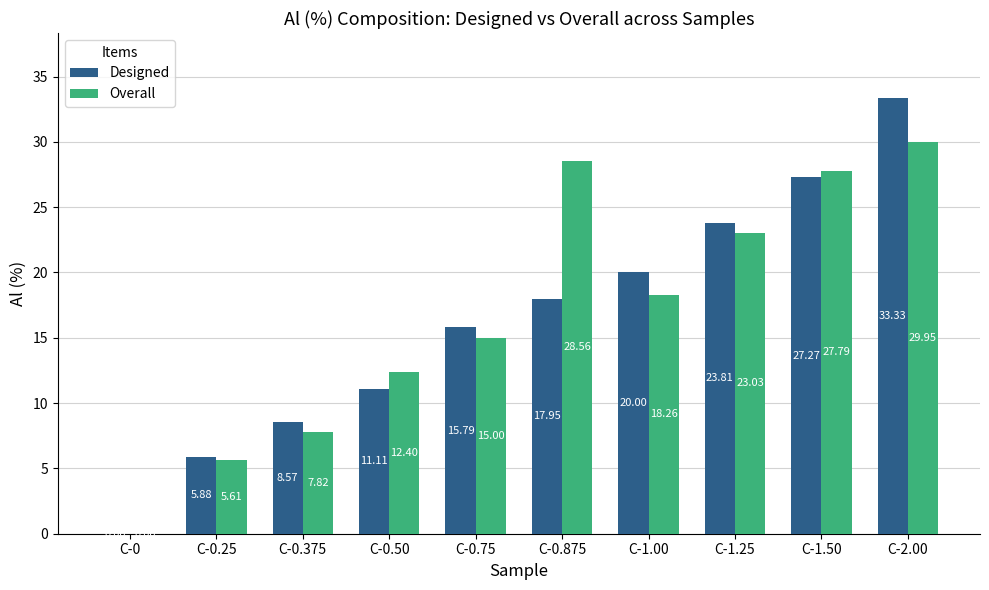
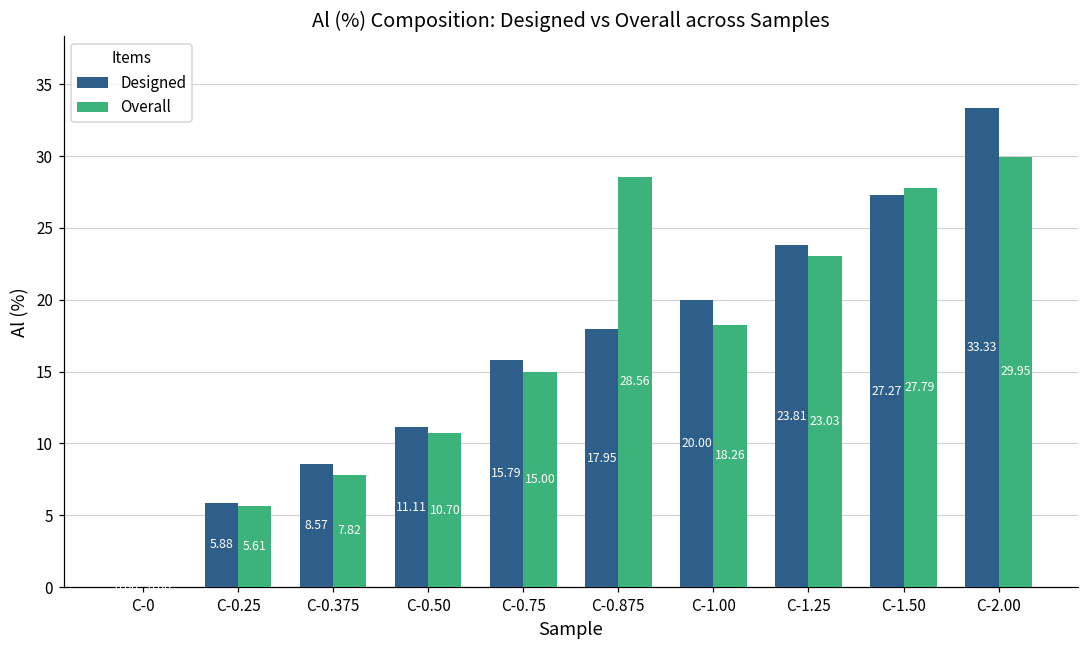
  {
    "Designed": {
      "C-0.25": 5.88,
      "C-0.375": 8.57,
      "C-0.50": 11.11,
      "C-0.75": 15.79,
      "C-0.875": 17.95,
      "C-1.00": 20.00,
      "C-1.25": 23.81,
      "C-1.50": 27.27,
      "C-2.00": 33.33
    },
    "Overall": {
      "C-0.25": 5.61,
      "C-0.375": 7.82,
-     "C-0.50": 12.40,
+     "C-0.50": 10.70,
      "C-0.75": 15.00,
      "C-0.875": 28.56,
      "C-1.00": 18.26,
      "C-1.25": 23.03,
      "C-1.50": 27.79,
      "C-2.00": 29.95
    }
  }
